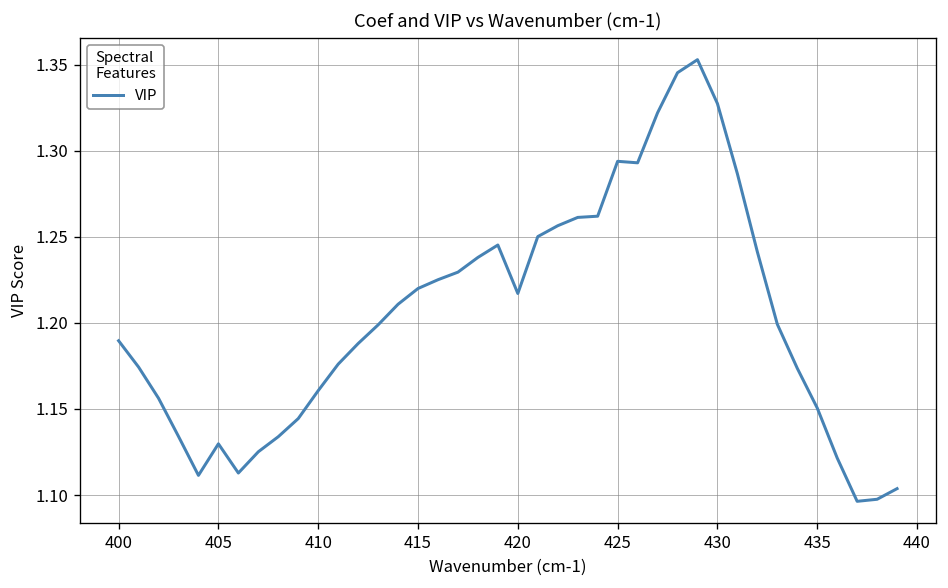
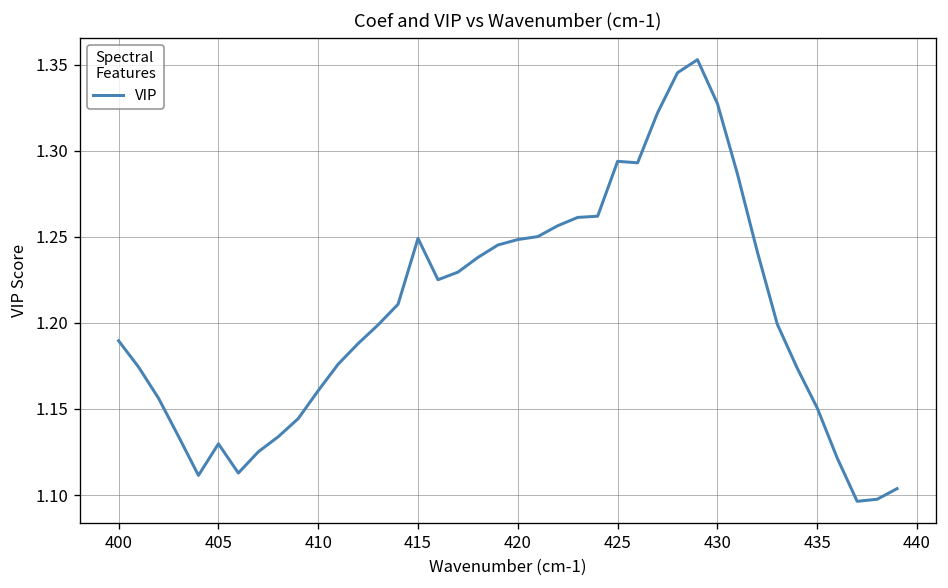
  {
    "400": 1.190,
    "405": 1.130,
    "410": 1.161,
-   "415": 1.220,
-   "420": 1.217,
+   "415": 1.249,
+   "420": 1.248,
    "425": 1.294,
    "430": 1.327,
    "435": 1.151
  }
